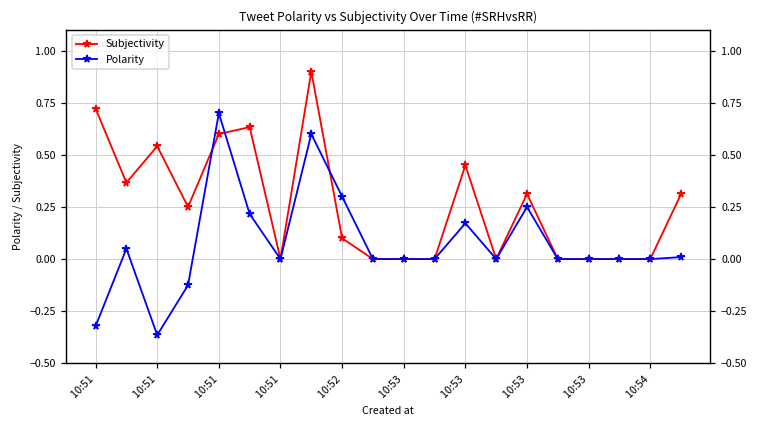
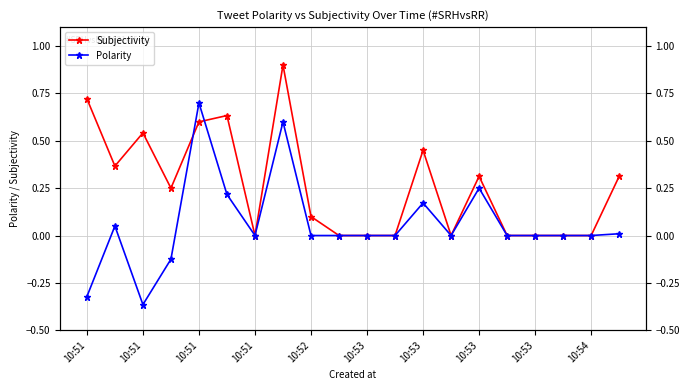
  {
    "Subjectivity": {
      "10:52": 0.1
    },
    "Polarity": {
-     "10:52": 0.3
+     "10:52": 0.0
    }
  }
